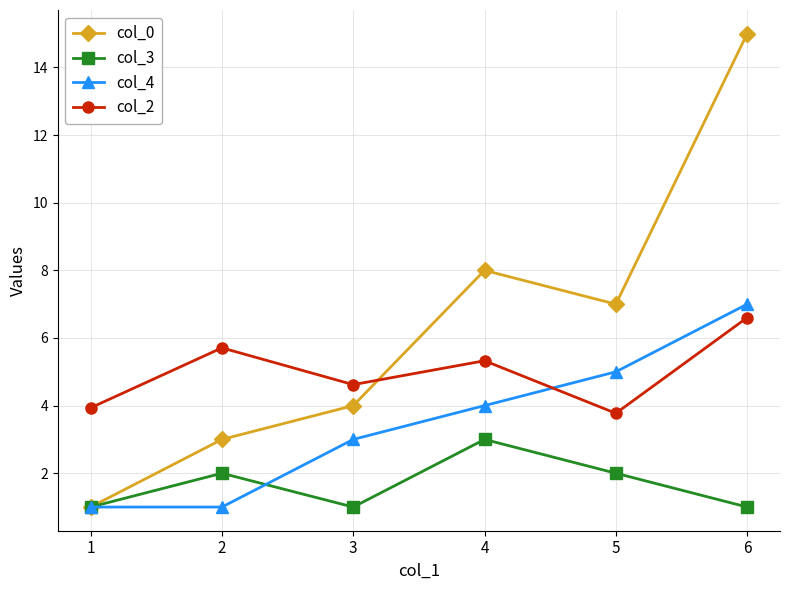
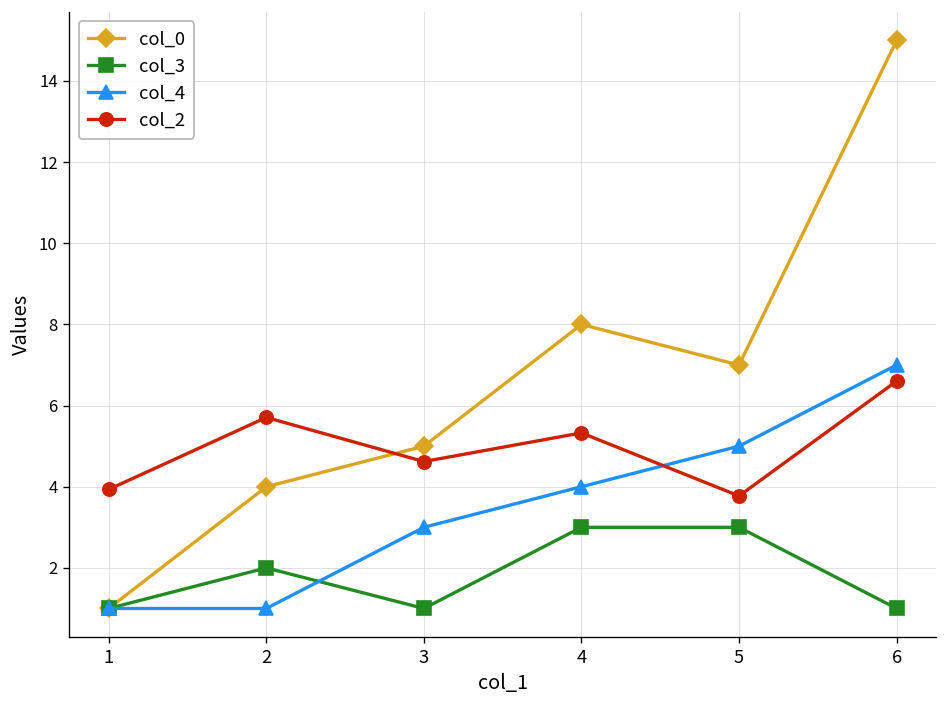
  {
    "col_0": {
-     "2": 3,
-     "3": 4,
+     "2": 4,
+     "3": 5,
      "4": 8,
      "5": 7,
      "6": 15
    },
    "col_3": {
      "2": 2,
      "3": 1,
      "4": 3,
-     "5": 2,
+     "5": 3,
      "6": 1
    },
    "col_4": {
      "2": 1,
      "3": 3,
      "4": 4,
      "5": 5,
      "6": 7
    },
    "col_2": {
      "1": 4,
      "2": 5.7,
      "3": 4.6,
      "4": 5.3,
      "5": 3.8,
      "6": 6.6
    }
  }
